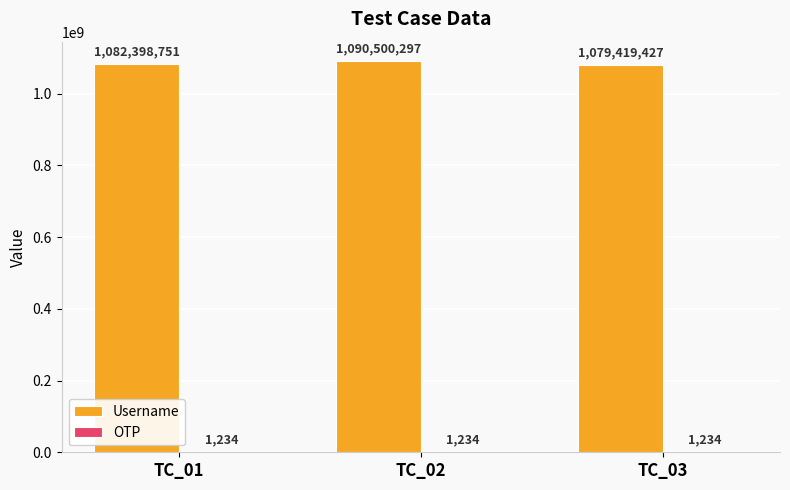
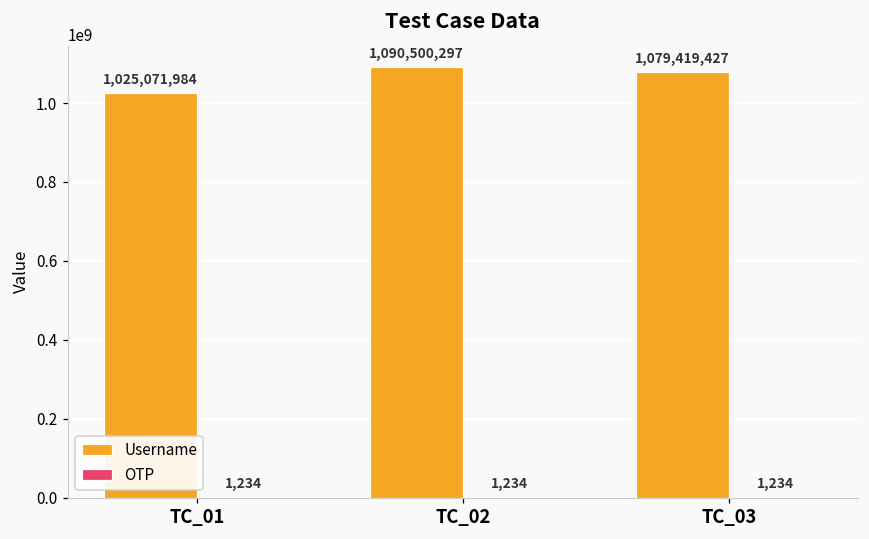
  {
    "Username": {
-     "TC_01": "1,082,398,751",
+     "TC_01": "1,025,071,984",
      "TC_02": "1,090,500,297",
      "TC_03": "1,079,419,427"
    },
    "OTP": {
      "TC_01": "1,234",
      "TC_02": "1,234",
      "TC_03": "1,234"
    }
  }
